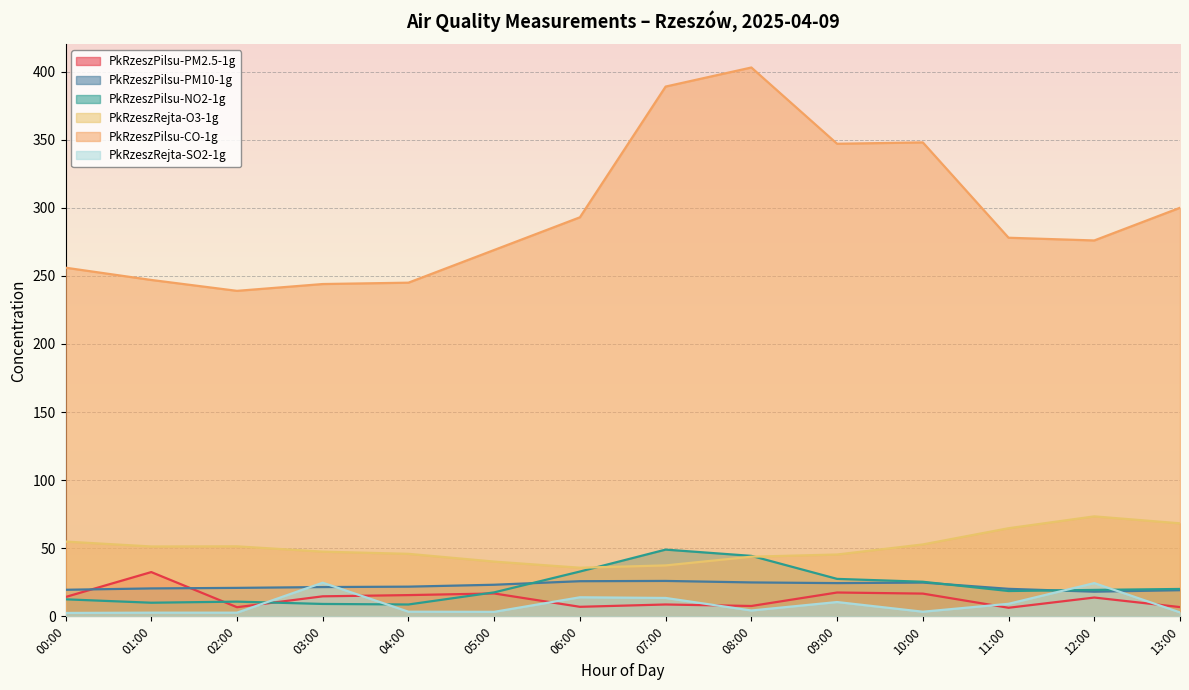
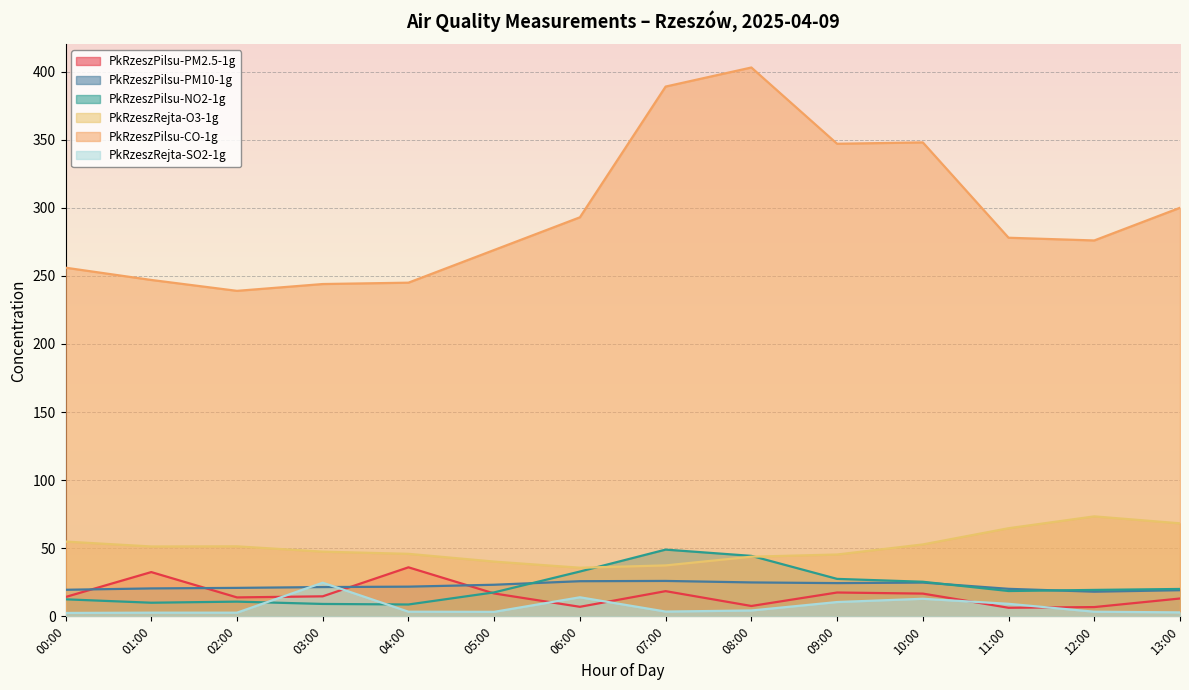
  {
    "PkRzeszPilsu-PM2.5-1g": {
      "01:00": 33,
-     "02:00": 7,
+     "02:00": 14,
      "03:00": 15,
-     "04:00": 16,
+     "04:00": 36,
      "06:00": 7,
-     "07:00": 9,
+     "07:00": 19,
      "08:00": 8,
      "09:00": 18,
      "10:00": 17,
      "11:00": 6,
-     "12:00": 14,
-     "13:00": 7
+     "12:00": 7,
+     "13:00": 13
    },
    "PkRzeszRejta-SO2-1g": {
      "00:00": 3,
      "01:00": 3,
      "02:00": 3,
      "03:00": 25,
      "04:00": 3,
      "05:00": 3,
      "06:00": 14,
-     "07:00": 14,
+     "07:00": 4,
      "08:00": 4,
      "09:00": 11,
-     "10:00": 3,
+     "10:00": 13,
      "11:00": 9,
-     "12:00": 24,
+     "12:00": 3,
      "13:00": 3
    }
  }
